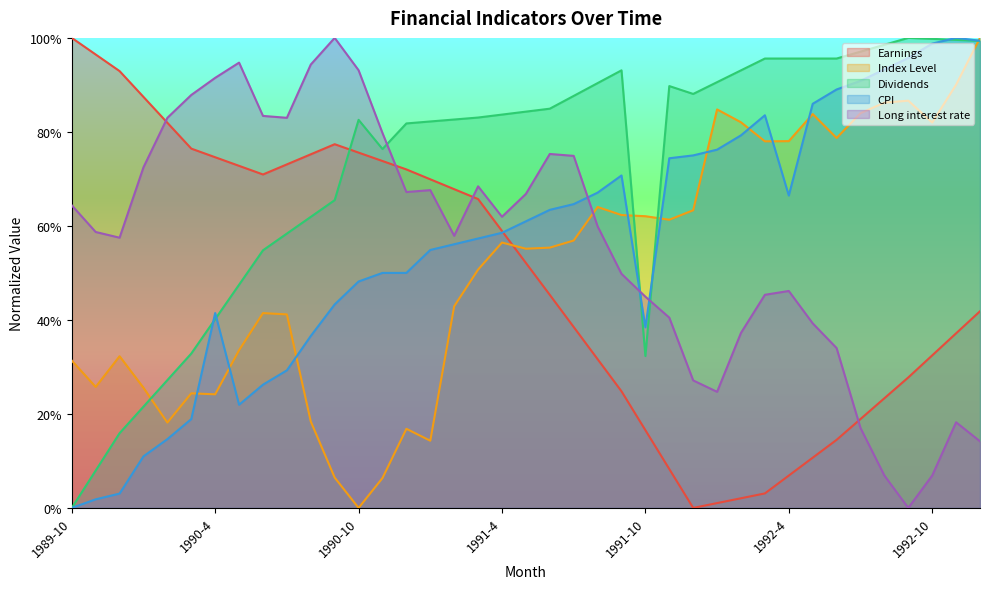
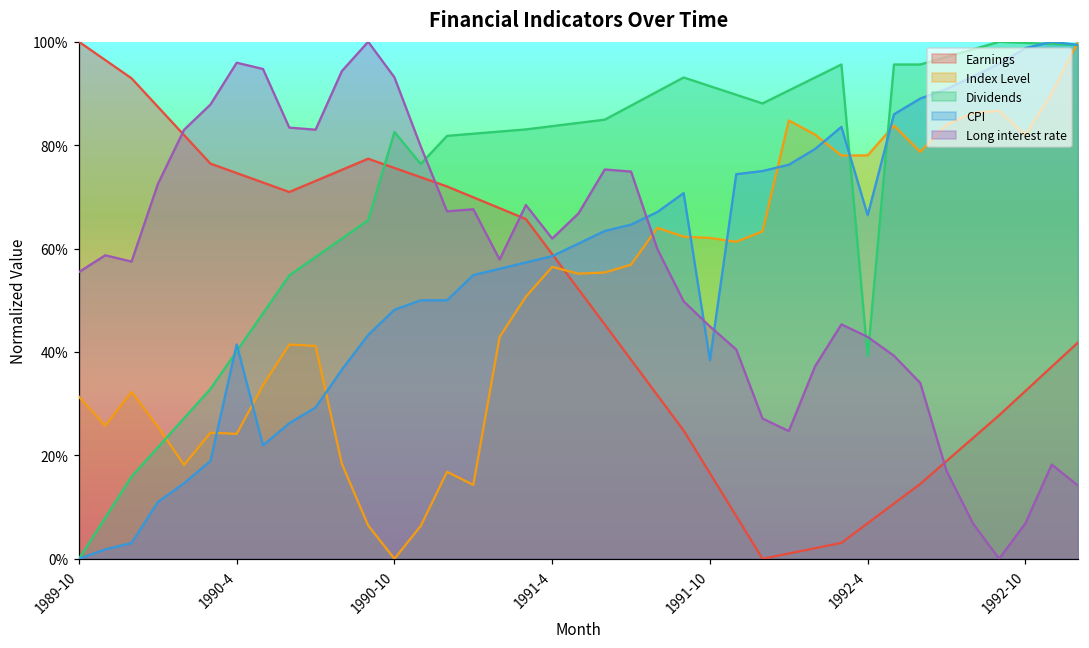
  {
    "Dividends": {
      "1990-4": "40%",
      "1990-10": "83%",
      "1991-4": "84%",
-     "1991-10": "32%",
-     "1992-4": "96%",
+     "1991-10": "91%",
+     "1992-4": "39%",
      "1992-10": "100%"
    },
    "CPI": {
      "1990-4": "41%",
      "1990-10": "48%",
      "1991-10": "38%",
      "1992-4": "66%"
    },
    "Long interest rate": {
-     "1989-10": "64%",
-     "1990-4": "91%",
+     "1989-10": "55%",
+     "1990-4": "96%",
      "1990-10": "93%",
      "1991-4": "62%",
      "1991-10": "45%",
-     "1992-4": "46%",
+     "1992-4": "43%",
      "1992-10": "7%"
    }
  }
